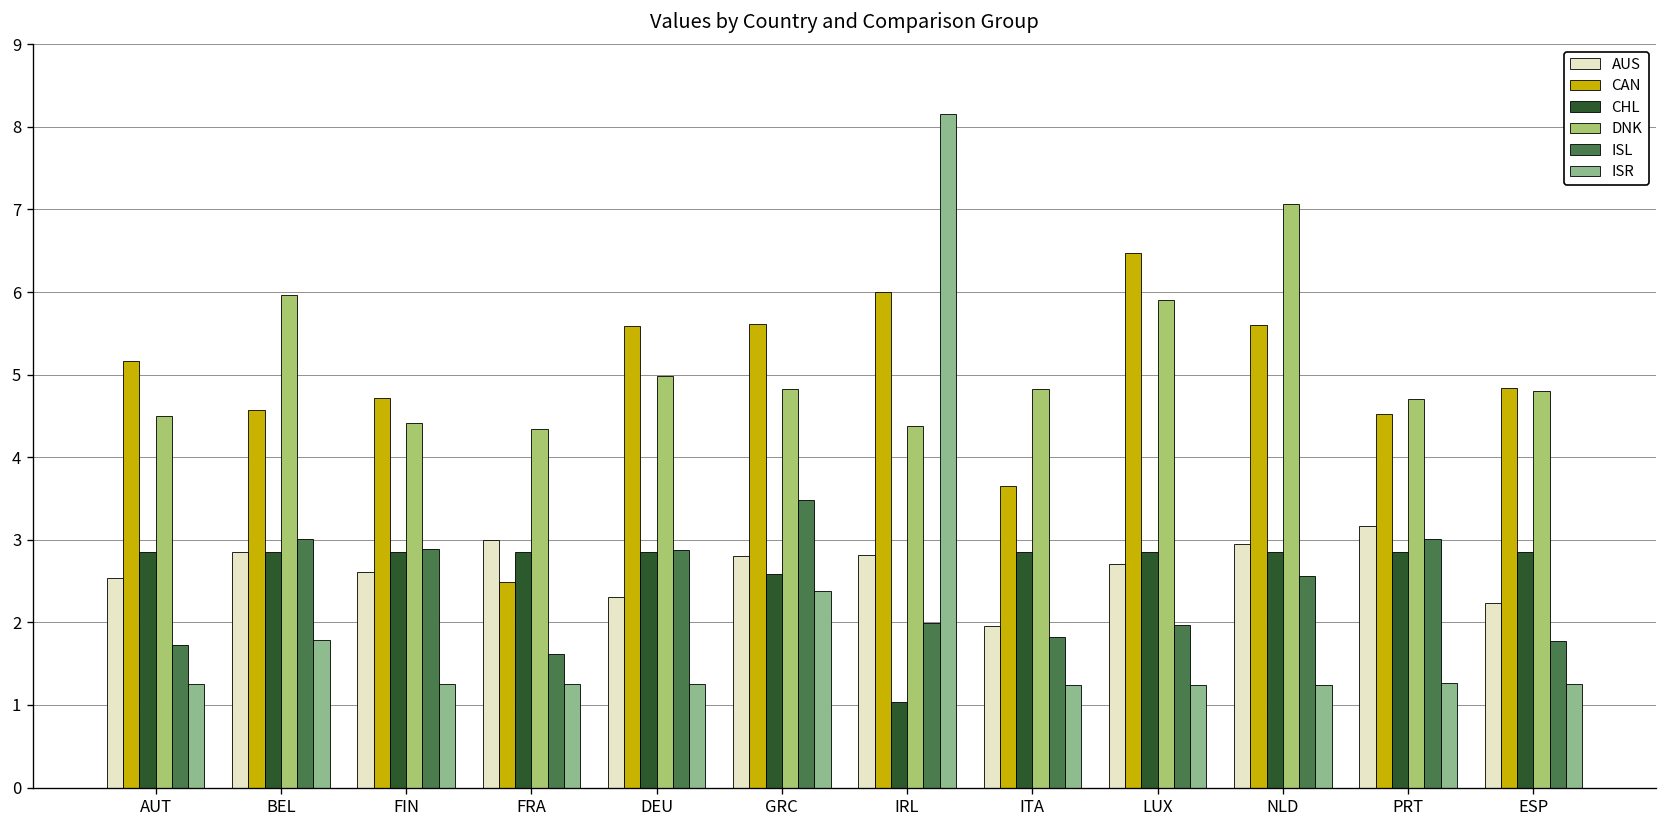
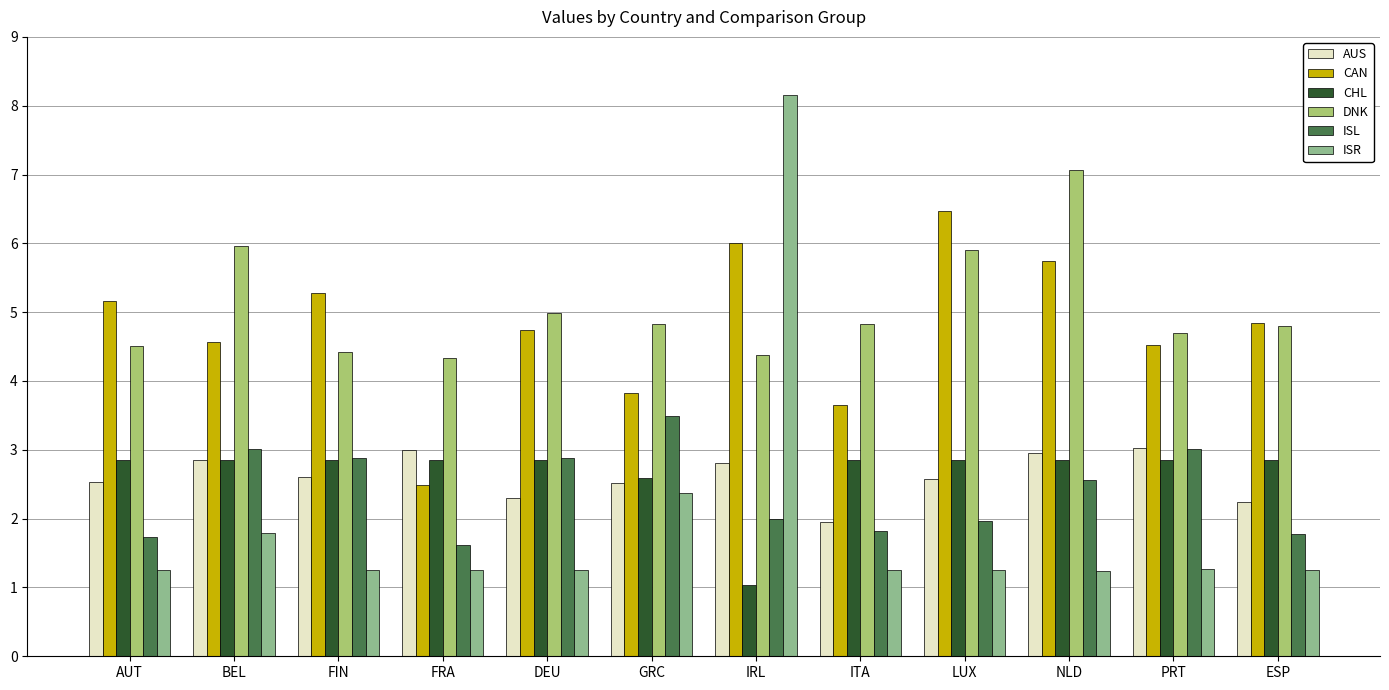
  {
    "AUS": {
      "AUT": 2.5,
      "BEL": 2.9,
      "FIN": 2.6,
      "FRA": 3.0,
      "DEU": 2.3,
-     "GRC": 2.8,
+     "GRC": 2.5,
      "IRL": 2.8,
      "ITA": 2.0,
-     "LUX": 2.7,
+     "LUX": 2.6,
      "NLD": 2.9,
-     "PRT": 3.2,
+     "PRT": 3.0,
      "ESP": 2.2
    },
    "CAN": {
      "AUT": 5.2,
      "BEL": 4.6,
-     "FIN": 4.7,
+     "FIN": 5.3,
      "FRA": 2.5,
-     "DEU": 5.6,
-     "GRC": 5.6,
+     "DEU": 4.7,
+     "GRC": 3.8,
      "IRL": 6.0,
      "ITA": 3.7,
      "LUX": 6.5,
-     "NLD": 5.6,
+     "NLD": 5.7,
      "PRT": 4.5,
      "ESP": 4.8
    }
  }
